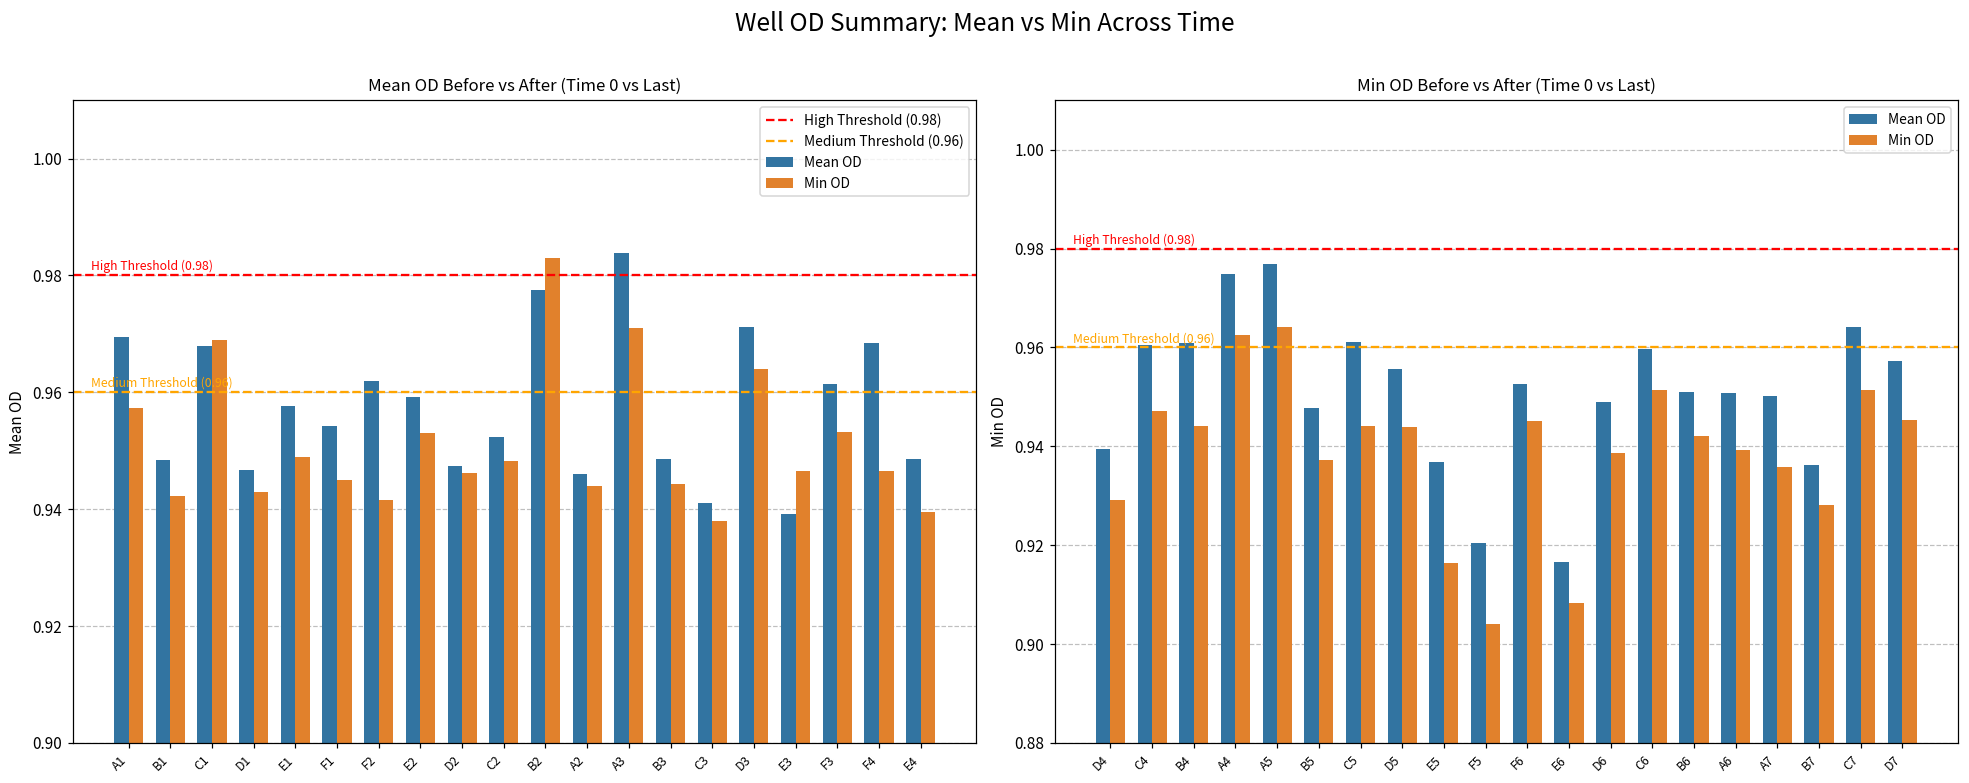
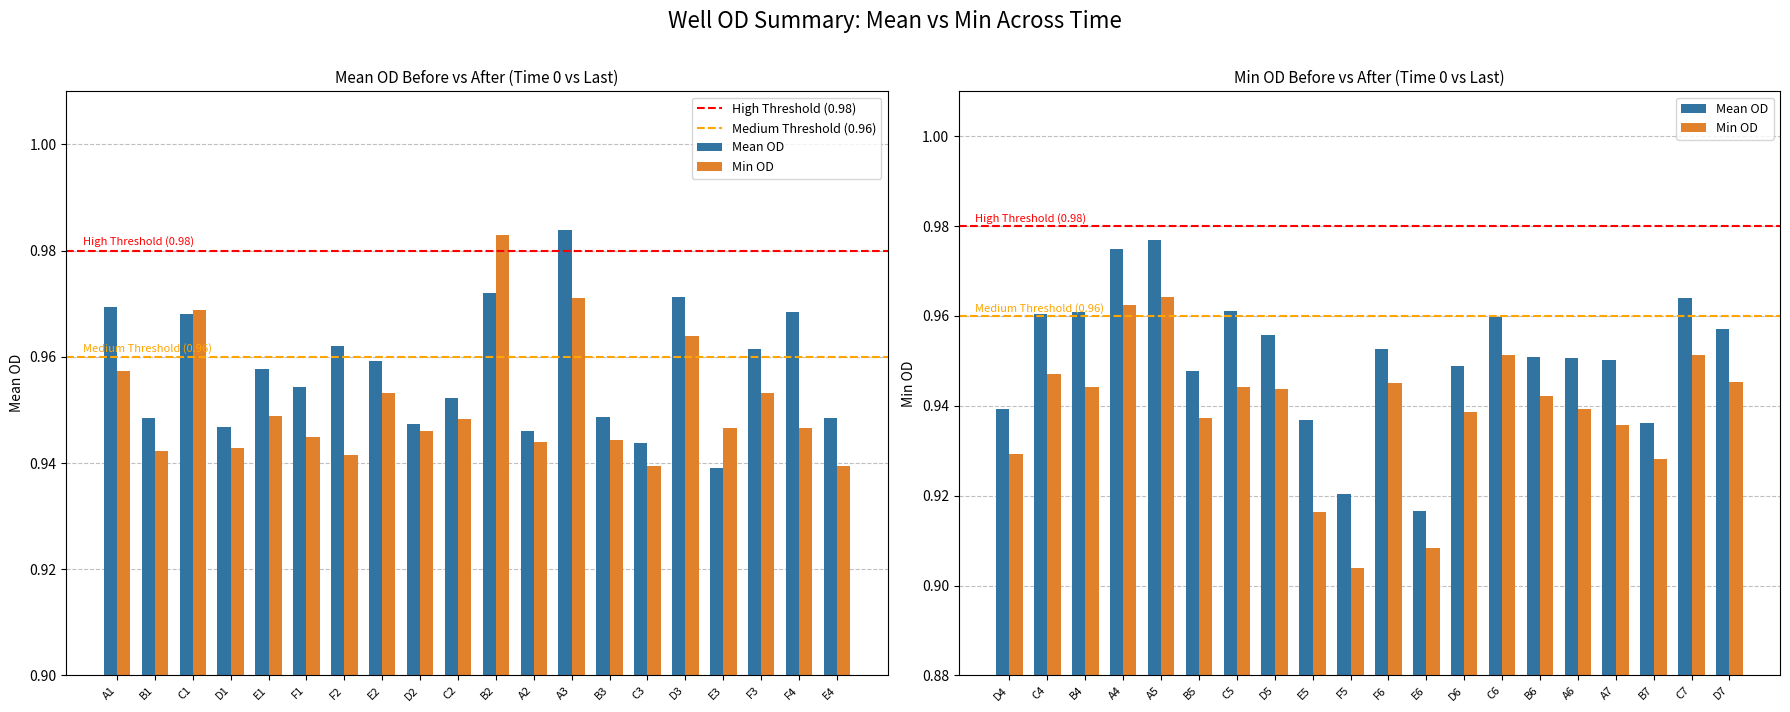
  {
    "Mean OD Before vs After (Time 0 vs Last)": {
      "Mean OD": {
        "A1": "0.969",
        "B1": "0.948",
        "C1": "0.968",
        "D1": "0.947",
        "E1": "0.958",
        "F1": "0.954",
        "F2": "0.962",
        "E2": "0.959",
        "D2": "0.947",
        "C2": "0.952",
-       "B2": "0.978",
+       "B2": "0.972",
        "A2": "0.946",
        "A3": "0.984",
        "B3": "0.949",
-       "C3": "0.941",
+       "C3": "0.944",
        "D3": "0.971",
        "E3": "0.939",
        "F3": "0.962",
        "F4": "0.969",
        "E4": "0.949"
      },
      "Min OD": {
        "B1": "0.942",
        "C1": "0.969",
        "D1": "0.943",
        "E1": "0.949",
        "F1": "0.945",
        "F2": "0.942",
        "E2": "0.953",
        "D2": "0.946",
        "C2": "0.948",
        "B2": "0.983",
        "A2": "0.944",
        "A3": "0.971",
        "B3": "0.944",
-       "C3": "0.938",
+       "C3": "0.940",
        "D3": "0.964",
        "E3": "0.947",
        "F3": "0.953",
        "F4": "0.947",
        "E4": "0.940"
      }
    },
    "Min OD Before vs After (Time 0 vs Last)": {
      "Mean OD": {
        "B4": "(0.96)"
      },
      "Min OD": {
        "D4": "0.929",
        "C4": "0.947",
        "B4": "0.944",
        "A4": "0.963",
        "A5": "0.964",
        "B5": "0.937",
        "C5": "0.944",
        "D5": "0.944",
        "E5": "0.916",
        "F5": "0.904",
        "F6": "0.945",
        "E6": "0.908",
        "D6": "0.939",
        "C6": "0.951",
        "B6": "0.942",
        "A6": "0.939",
        "A7": "0.936",
        "B7": "0.928",
        "C7": "0.951",
        "D7": "0.945"
      }
    }
  }
